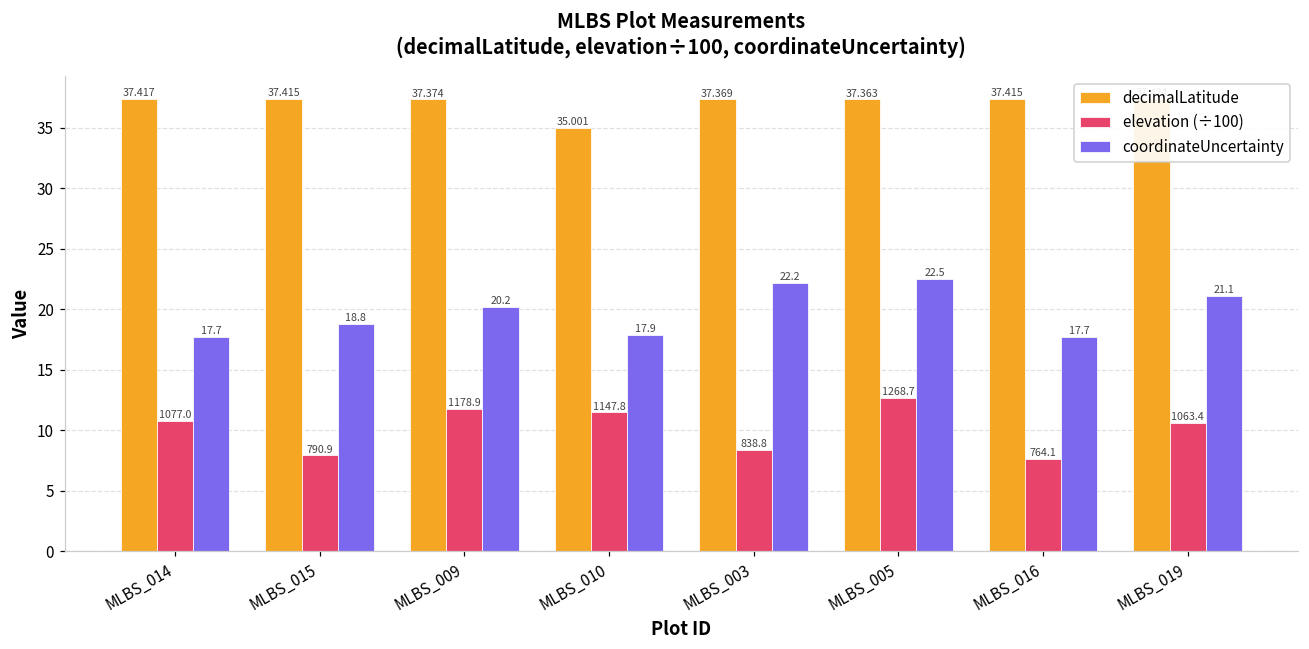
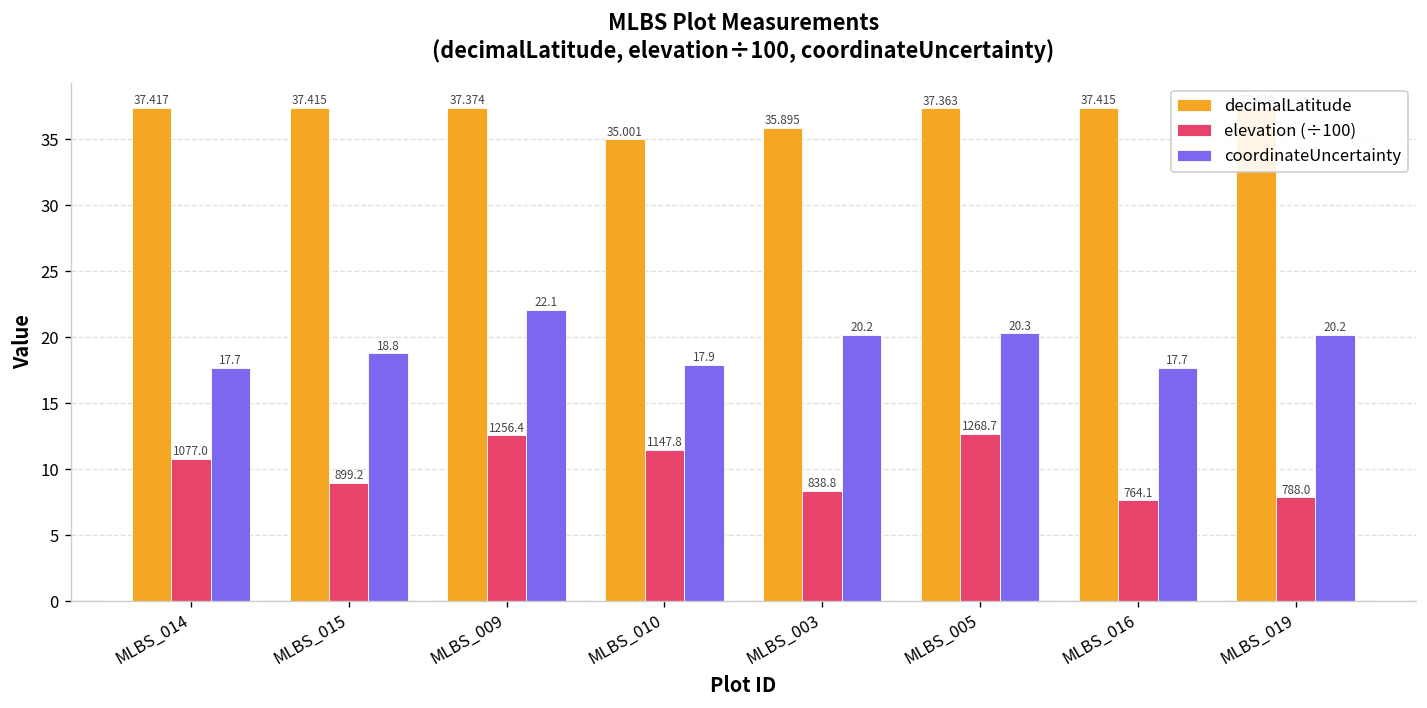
  {
    "decimalLatitude": {
      "MLBS_014": 37.417,
      "MLBS_015": 37.415,
      "MLBS_009": 37.374,
      "MLBS_010": 35.001,
-     "MLBS_003": 37.369,
+     "MLBS_003": 35.895,
      "MLBS_005": 37.363,
      "MLBS_016": 37.415
    },
    "elevation (÷100)": {
-     "MLBS_015": 790.9,
-     "MLBS_009": 1178.9,
-     "MLBS_019": 1063.4
+     "MLBS_015": 899.2,
+     "MLBS_009": 1256.4,
+     "MLBS_019": 788.0
    },
    "coordinateUncertainty": {
      "MLBS_014": 17.7,
      "MLBS_015": 18.8,
-     "MLBS_009": 20.2,
+     "MLBS_009": 22.1,
      "MLBS_010": 17.9,
-     "MLBS_003": 22.2,
-     "MLBS_005": 22.5,
+     "MLBS_003": 20.2,
+     "MLBS_005": 20.3,
      "MLBS_016": 17.7,
-     "MLBS_019": 21.1
+     "MLBS_019": 20.2
    }
  }
